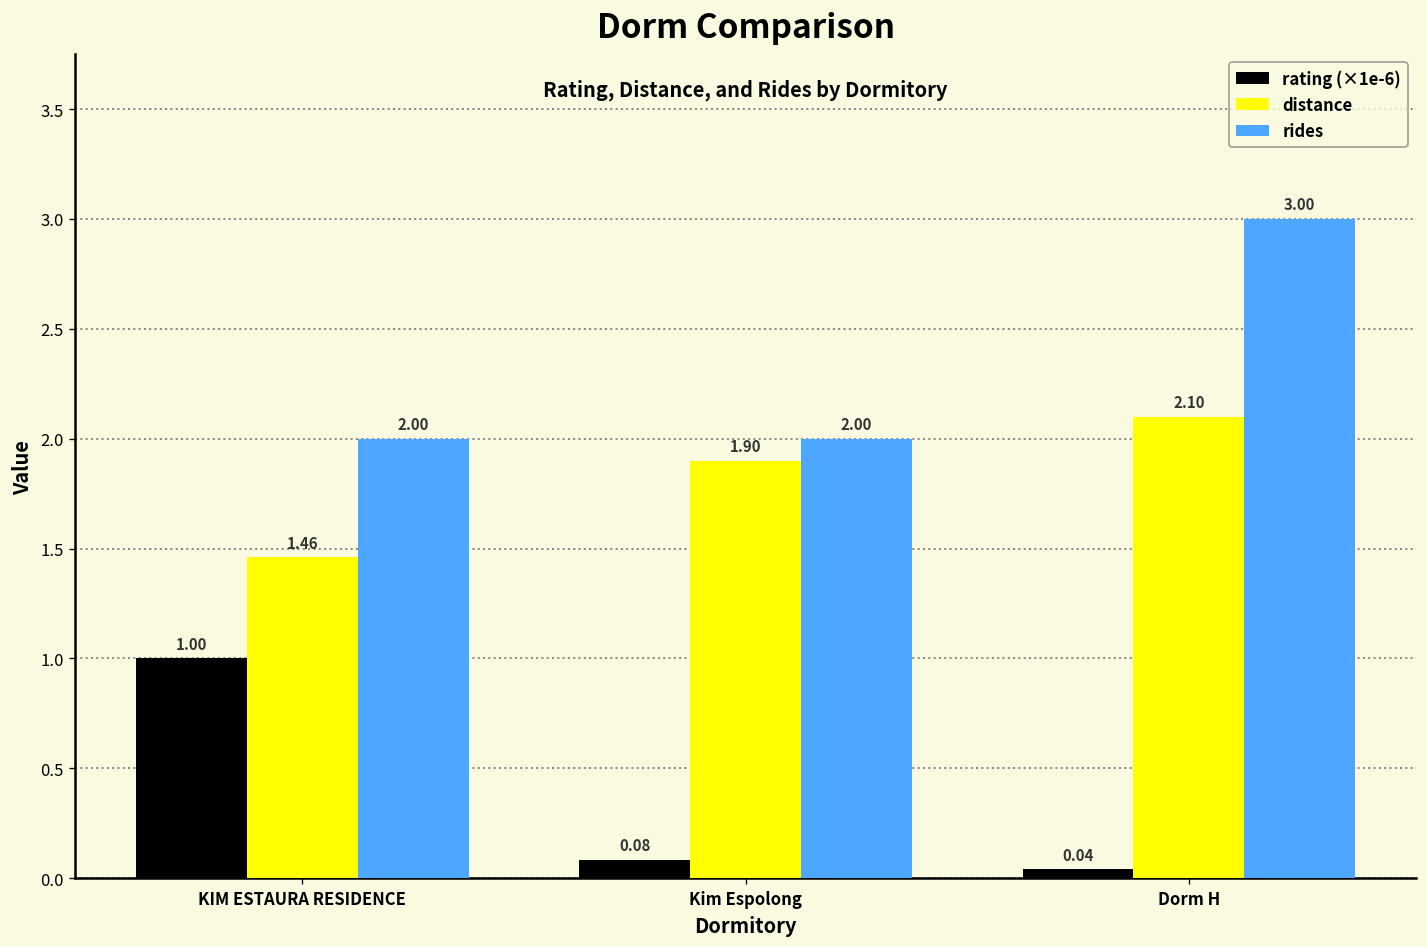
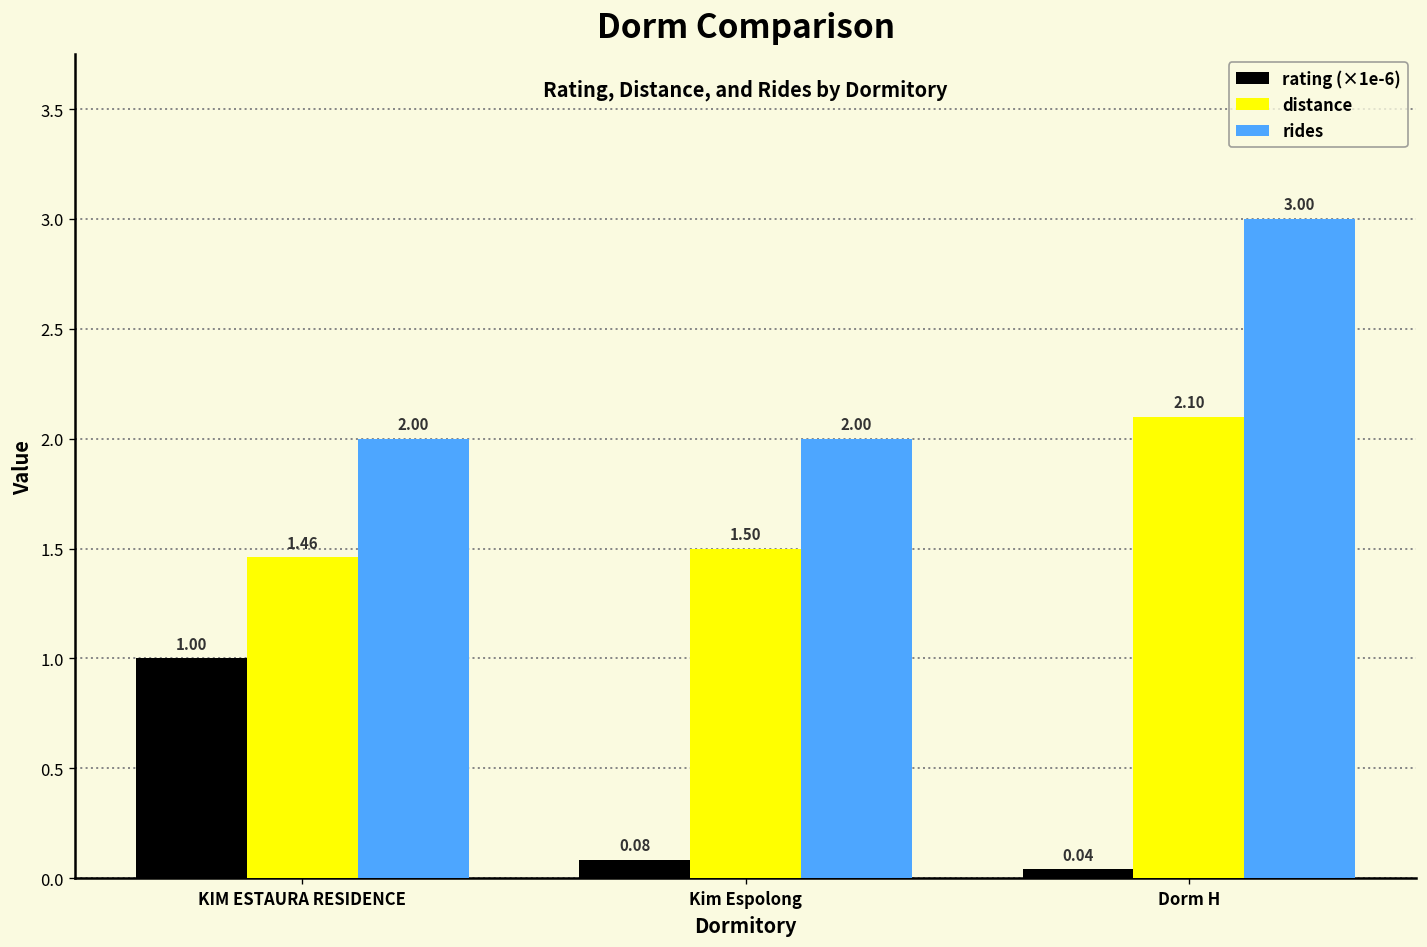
  {
    "rating (×1e-6)": {
      "KIM ESTAURA RESIDENCE": 1.00,
      "Kim Espolong": 0.08,
      "Dorm H": 0.04
    },
    "distance": {
      "KIM ESTAURA RESIDENCE": 1.46,
-     "Kim Espolong": 1.90,
+     "Kim Espolong": 1.50,
      "Dorm H": 2.10
    },
    "rides": {
      "KIM ESTAURA RESIDENCE": 2.00,
      "Kim Espolong": 2.00,
      "Dorm H": 3.00
    }
  }
